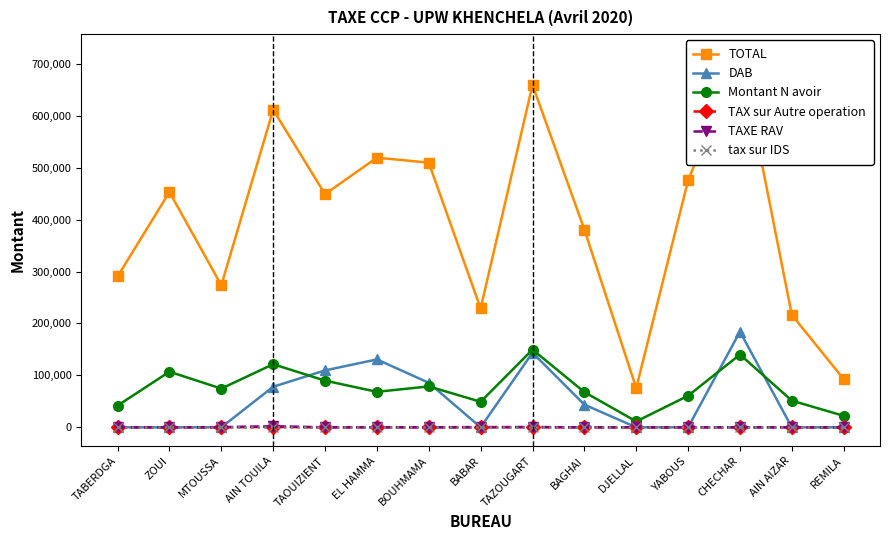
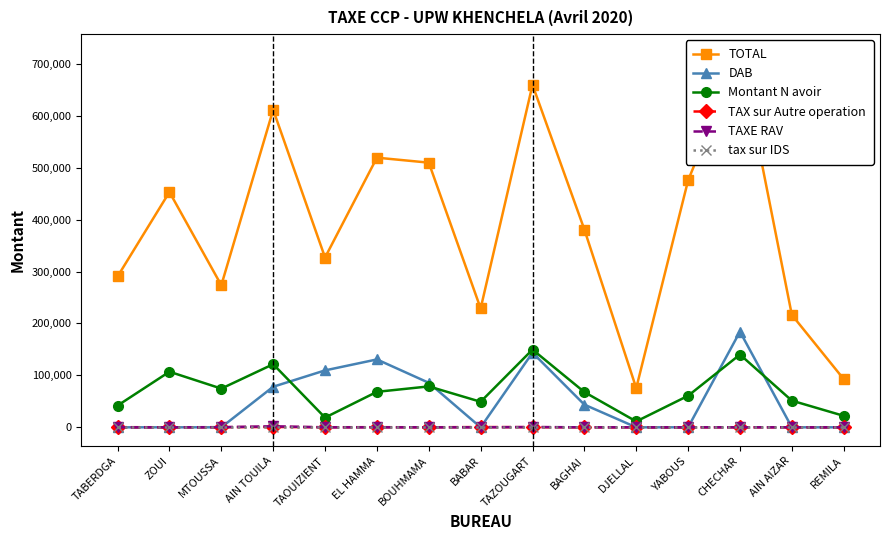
  {
    "TOTAL": {
      "TABERDGA": "290,000",
      "ZOUI": "450,000",
      "MTOUSSA": "270,000",
      "AIN TOUILA": "610,000",
-     "TAOUIZIENT": "450,000",
+     "TAOUIZIENT": "330,000",
      "EL HAMMA": "520,000",
      "BOUHMAMA": "510,000",
      "BABAR": "230,000",
      "TAZOUGART": "660,000",
      "BAGHAI": "380,000",
      "DJELLAL": "80,000",
      "YABOUS": "480,000",
      "AIN AIZAR": "220,000",
      "REMILA": "90,000"
    },
    "DAB": {
      "AIN TOUILA": "80,000",
      "TAOUIZIENT": "110,000",
      "EL HAMMA": "130,000",
      "BOUHMAMA": "90,000",
      "TAZOUGART": "140,000",
      "BAGHAI": "40,000",
      "CHECHAR": "180,000"
    },
    "Montant N avoir": {
      "TABERDGA": "40,000",
      "ZOUI": "110,000",
      "MTOUSSA": "70,000",
      "AIN TOUILA": "120,000",
-     "TAOUIZIENT": "90,000",
+     "TAOUIZIENT": "20,000",
      "EL HAMMA": "70,000",
      "BOUHMAMA": "80,000",
      "BABAR": "50,000",
      "TAZOUGART": "150,000",
      "BAGHAI": "70,000",
      "DJELLAL": "10,000",
      "YABOUS": "60,000",
      "CHECHAR": "140,000",
      "AIN AIZAR": "50,000",
      "REMILA": "20,000"
    }
  }
